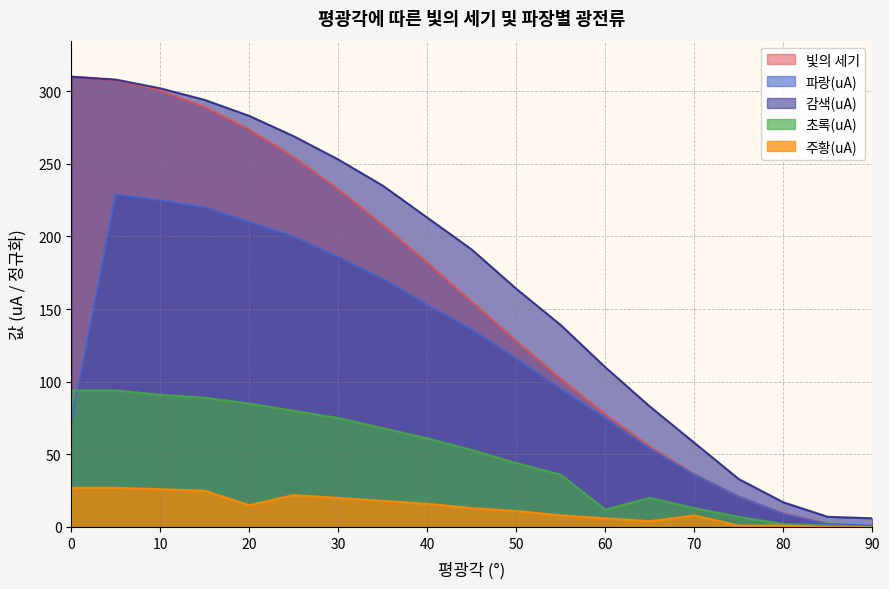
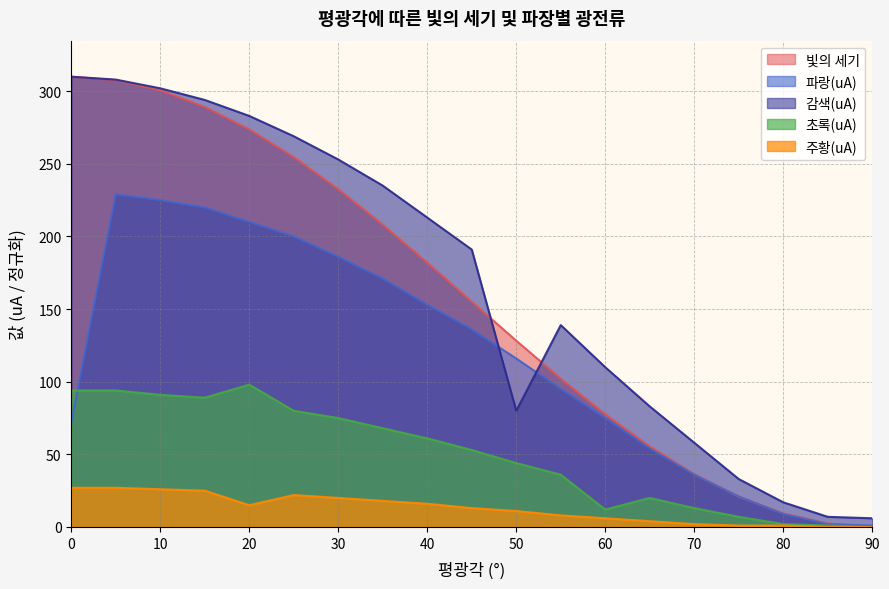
  {
    "빛의 세기": {
      "20": 274,
      "30": 233,
      "40": 182,
      "50": 128,
      "60": 78
    },
    "파랑(uA)": {
      "0": 72,
      "10": 225,
      "20": 210,
      "30": 186,
      "40": 153,
      "50": 116,
      "60": 75
    },
    "감색(uA)": {
      "20": 283,
      "30": 253,
      "40": 213,
-     "50": 164,
+     "50": 80,
      "60": 110,
      "70": 58,
      "80": 17,
      "90": 6
    },
    "초록(uA)": {
      "0": 94,
      "10": 91,
-     "20": 85,
+     "20": 98,
      "30": 75,
      "40": 61,
      "50": 44,
      "60": 12,
      "70": 13
    },
    "주황(uA)": {
      "0": 27,
      "10": 26,
      "20": 15,
      "30": 20,
      "40": 16,
      "50": 11,
      "60": 6,
-     "70": 8
+     "70": 2
    }
  }
